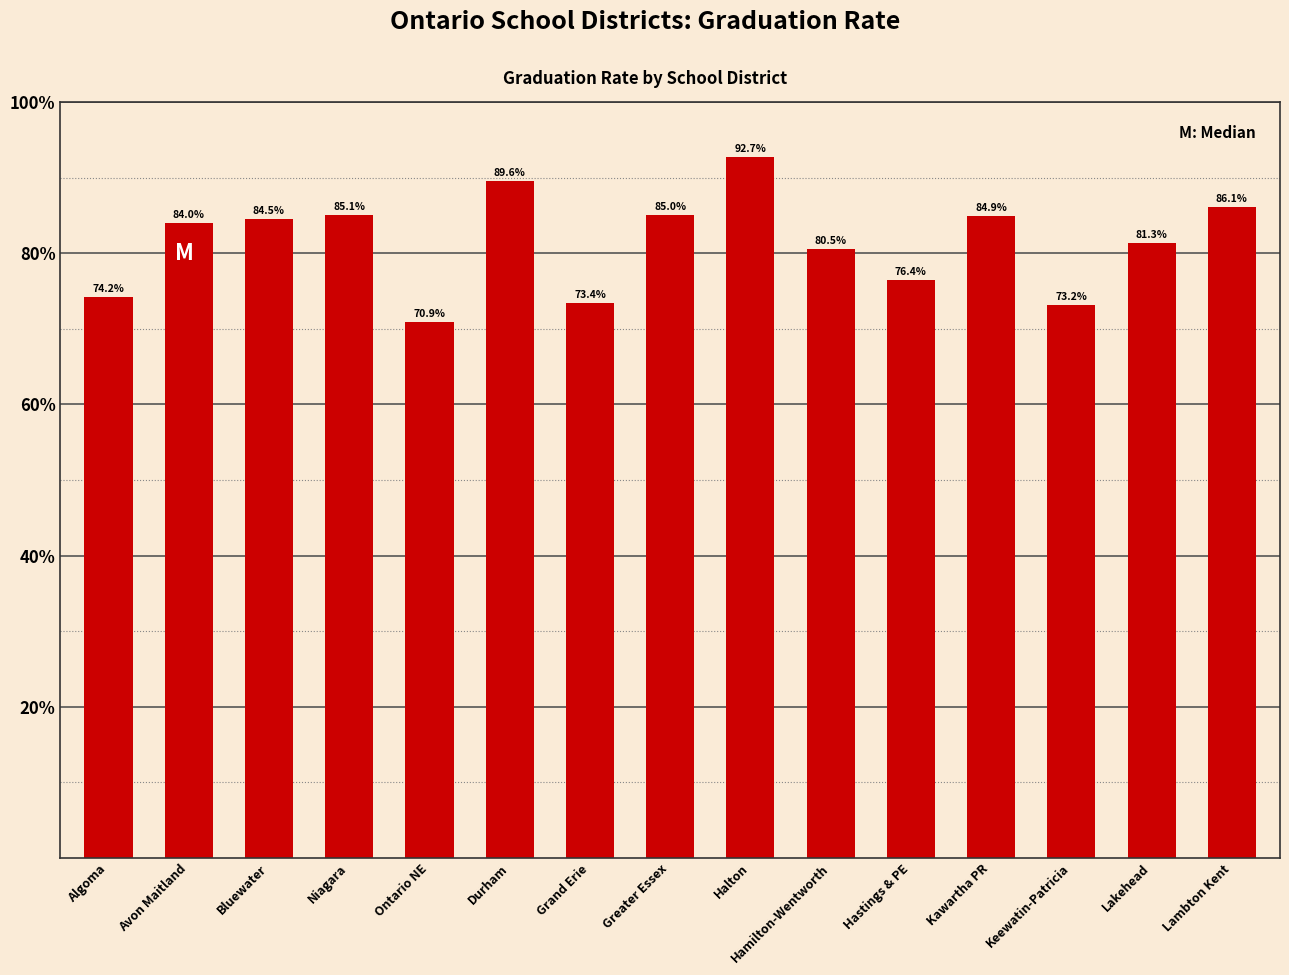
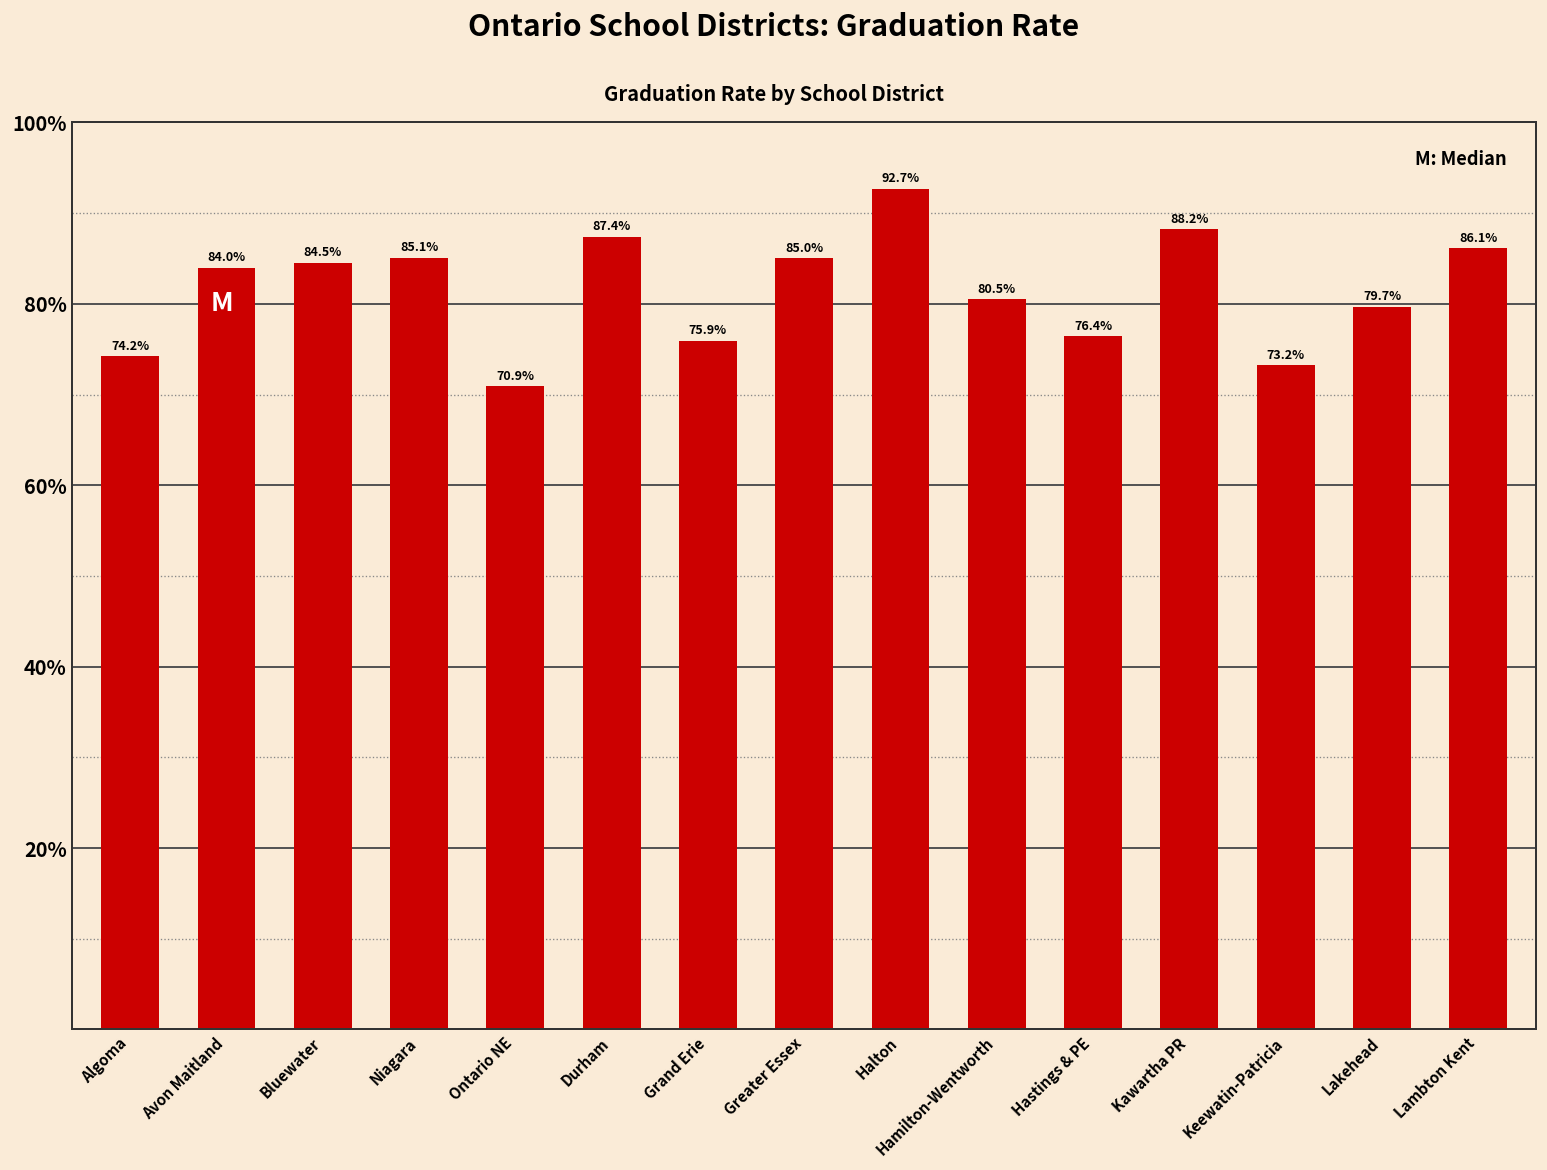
  {
    "Algoma": "74.2%",
    "Avon Maitland": "84.0%",
    "Bluewater": "84.5%",
    "Niagara": "85.1%",
    "Ontario NE": "70.9%",
-   "Durham": "89.6%",
-   "Grand Erie": "73.4%",
+   "Durham": "87.4%",
+   "Grand Erie": "75.9%",
    "Greater Essex": "85.0%",
    "Halton": "92.7%",
    "Hamilton-Wentworth": "80.5%",
    "Hastings & PE": "76.4%",
-   "Kawartha PR": "84.9%",
+   "Kawartha PR": "88.2%",
    "Keewatin-Patricia": "73.2%",
-   "Lakehead": "81.3%",
+   "Lakehead": "79.7%",
    "Lambton Kent": "86.1%"
  }
